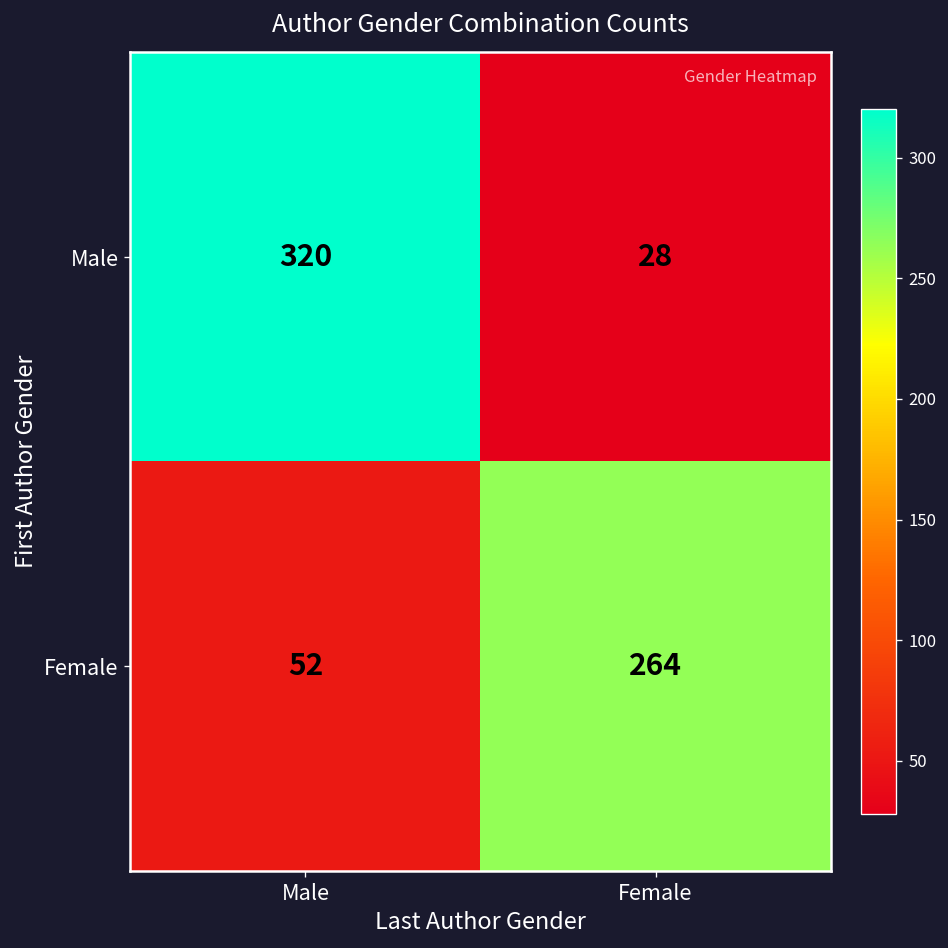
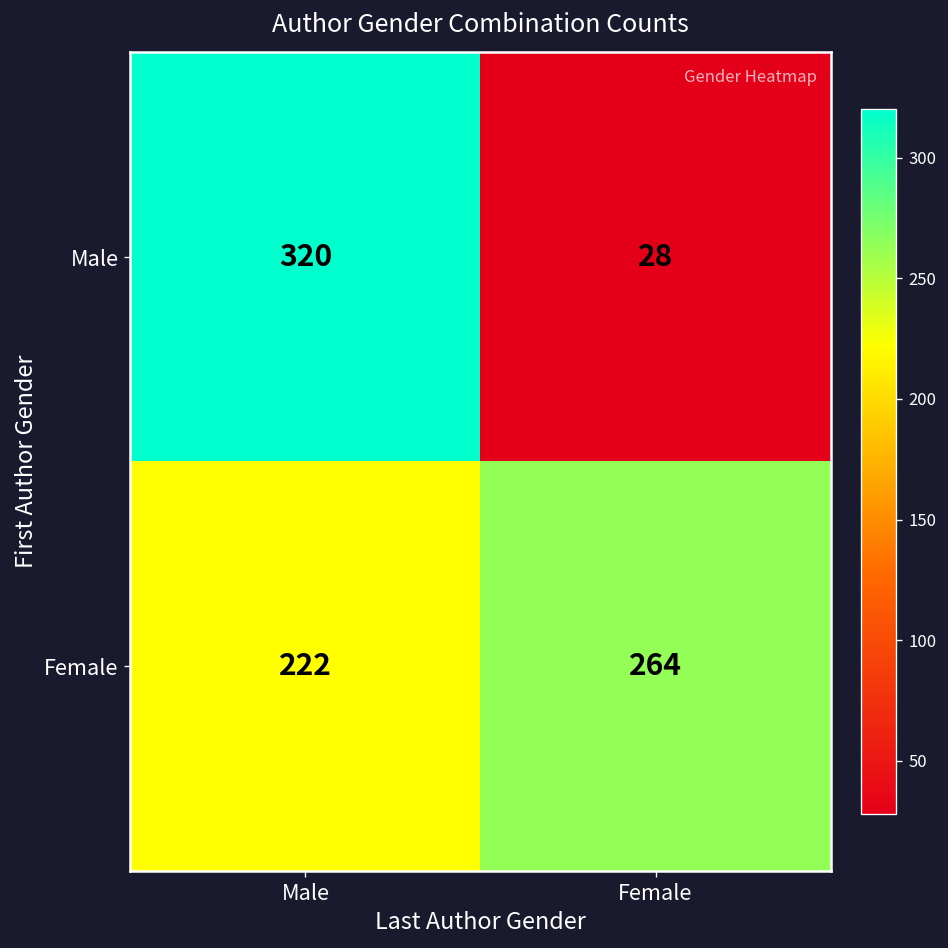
  {
    "Male": {
      "Male": 320
    },
    "Female": {
-     "Male": 52,
+     "Male": 222,
      "Female": 264
    }
  }
